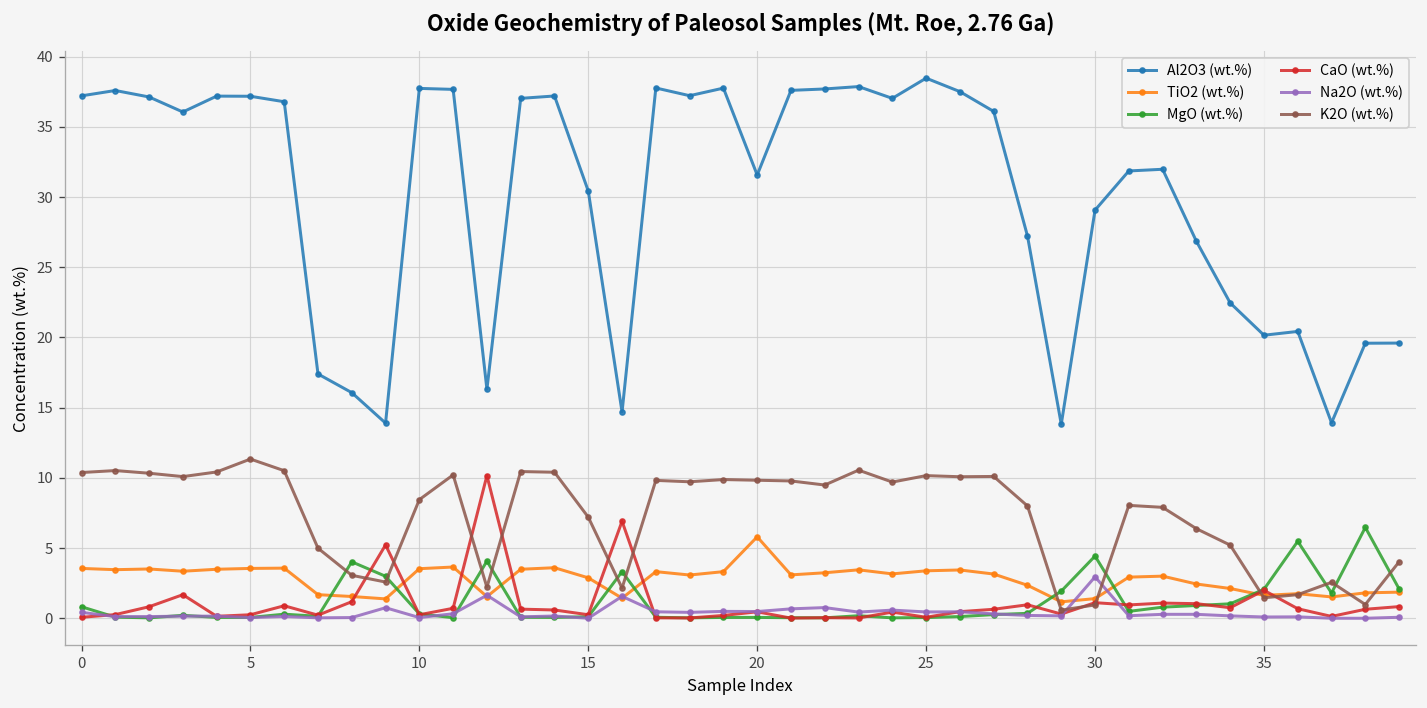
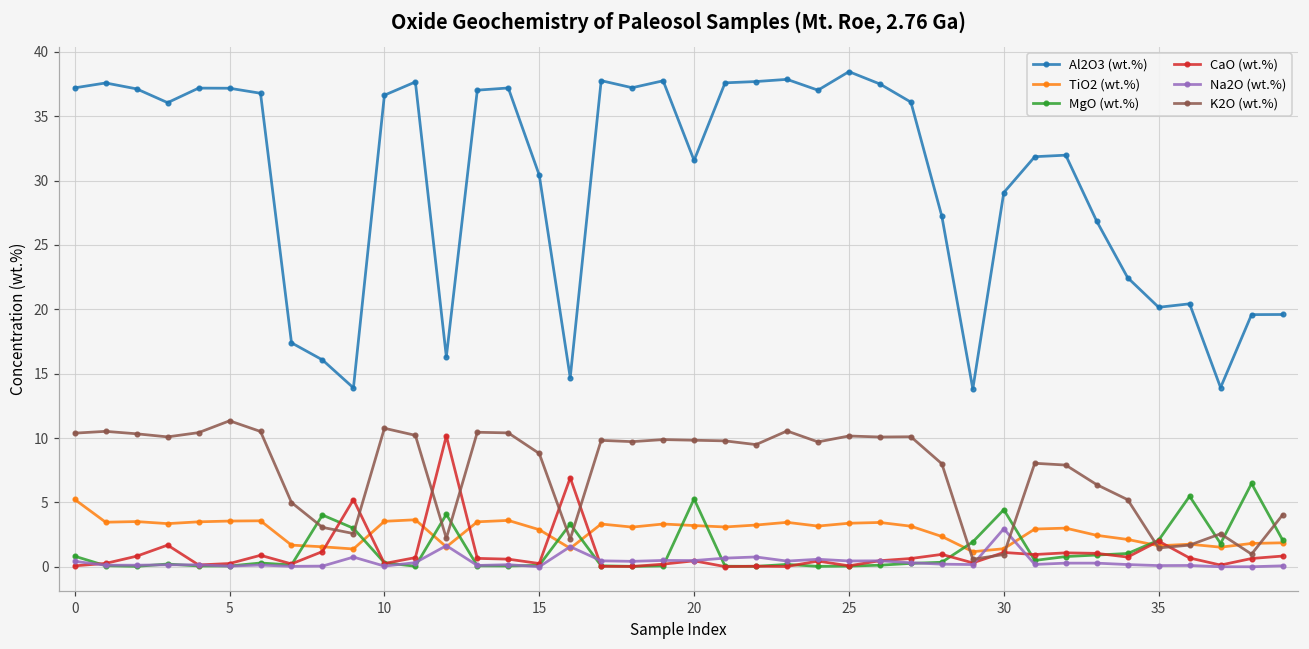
  {
    "Al2O3 (wt.%)": {
      "0": 37.2,
      "5": 37.2,
-     "10": 37.7,
+     "10": 36.6,
      "15": 30.4,
      "20": 31.6,
      "25": 38.5,
      "30": 29.1,
      "35": 20.2
    },
    "TiO2 (wt.%)": {
-     "0": 3.6,
+     "0": 5.2,
      "5": 3.6,
      "10": 3.5,
      "15": 2.9,
-     "20": 5.8,
+     "20": 3.2,
      "25": 3.4,
      "30": 1.4
    },
    "MgO (wt.%)": {
      "0": 0.8,
-     "20": 0.1,
+     "20": 5.3,
      "30": 4.4
    },
    "CaO (wt.%)": {
      "0": 0.1
    },
    "Na2O (wt.%)": {
      "0": 0.4,
      "25": 0.5,
      "30": 3.0,
      "35": 0.1
    },
    "K2O (wt.%)": {
      "0": 10.4,
      "5": 11.3,
-     "10": 8.5,
-     "15": 7.2,
+     "10": 10.8,
+     "15": 8.8,
      "20": 9.8,
      "25": 10.2
    }
  }
